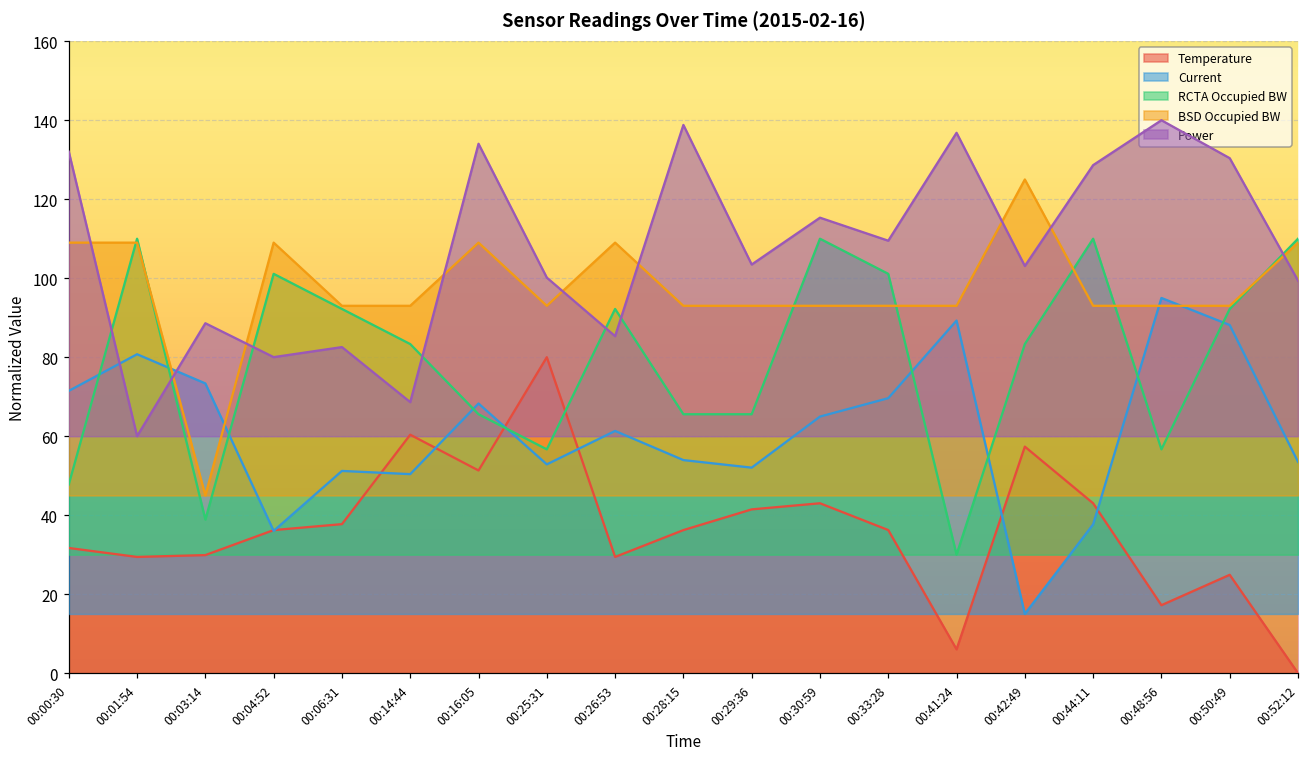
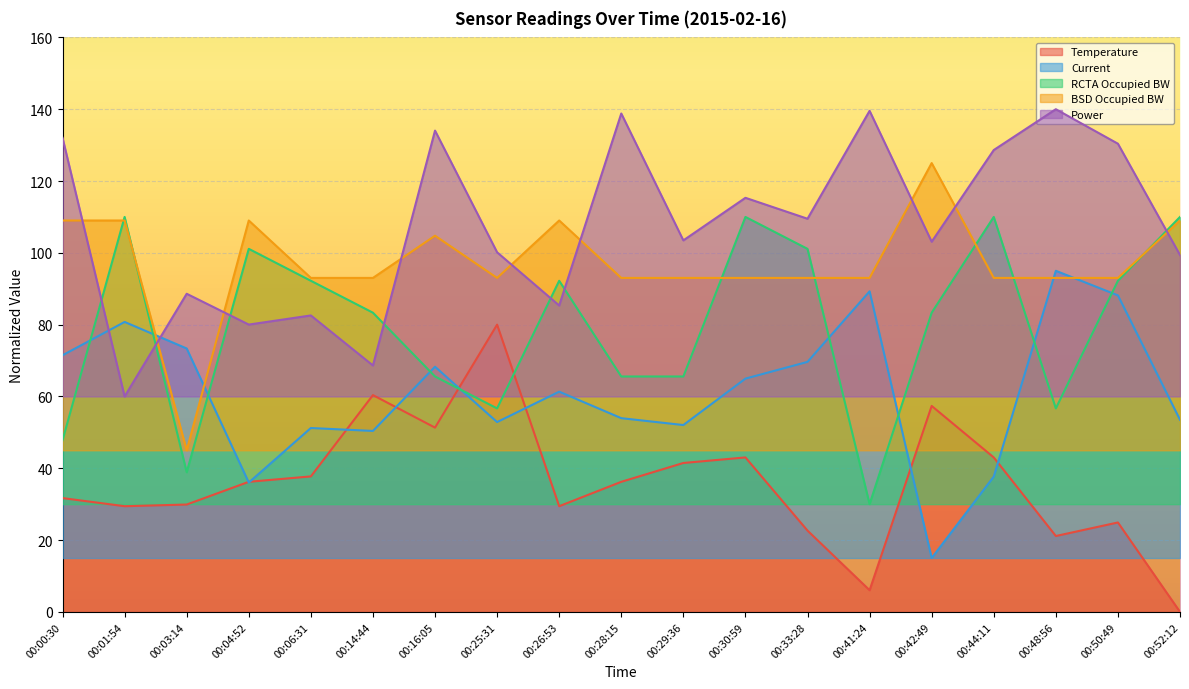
  {
    "Temperature": {
      "00:00:30": 32,
      "00:01:54": 29,
      "00:03:14": 30,
      "00:06:31": 38,
      "00:14:44": 60,
      "00:16:05": 51,
      "00:25:31": 80,
      "00:26:53": 29,
      "00:28:15": 36,
      "00:29:36": 41,
      "00:30:59": 43,
-     "00:33:28": 36,
+     "00:33:28": 23,
      "00:41:24": 6,
      "00:42:49": 57,
      "00:44:11": 43,
-     "00:48:56": 17,
+     "00:48:56": 21,
      "00:50:49": 25,
      "00:52:12": 0
    },
    "Current": {
      "00:00:30": 71,
      "00:01:54": 81,
      "00:03:14": 73,
      "00:06:31": 51,
      "00:14:44": 50,
      "00:16:05": 68,
      "00:25:31": 53,
      "00:26:53": 61,
      "00:28:15": 54,
      "00:29:36": 52,
      "00:30:59": 65,
      "00:33:28": 70,
      "00:41:24": 89,
      "00:44:11": 38,
      "00:48:56": 95,
      "00:50:49": 88,
      "00:52:12": 54
    },
    "RCTA Occupied BW": {
      "00:00:30": 48,
      "00:01:54": 110,
      "00:03:14": 39,
      "00:04:52": 101,
      "00:06:31": 92,
      "00:14:44": 83,
      "00:16:05": 66,
      "00:25:31": 57,
      "00:26:53": 92,
      "00:28:15": 66,
      "00:29:36": 66,
      "00:30:59": 110,
      "00:33:28": 101,
      "00:42:49": 83,
      "00:44:11": 110,
      "00:48:56": 57,
      "00:50:49": 92,
      "00:52:12": 110
    },
    "BSD Occupied BW": {
      "00:00:30": 109,
      "00:01:54": 109,
      "00:04:52": 109,
      "00:06:31": 93,
      "00:14:44": 93,
-     "00:16:05": 109,
+     "00:16:05": 105,
      "00:25:31": 93,
      "00:26:53": 109,
      "00:28:15": 93,
      "00:29:36": 93,
      "00:30:59": 93,
      "00:33:28": 93,
      "00:41:24": 93,
      "00:42:49": 125,
      "00:44:11": 93,
      "00:48:56": 93,
      "00:50:49": 93,
      "00:52:12": 109
    },
    "Power": {
      "00:00:30": 132,
      "00:03:14": 89,
      "00:04:52": 80,
      "00:06:31": 83,
      "00:14:44": 69,
      "00:16:05": 134,
      "00:25:31": 100,
      "00:26:53": 85,
      "00:28:15": 139,
      "00:29:36": 103,
      "00:30:59": 115,
      "00:33:28": 109,
-     "00:41:24": 137,
+     "00:41:24": 140,
      "00:42:49": 103,
      "00:44:11": 129,
      "00:50:49": 130,
      "00:52:12": 99
    }
  }
